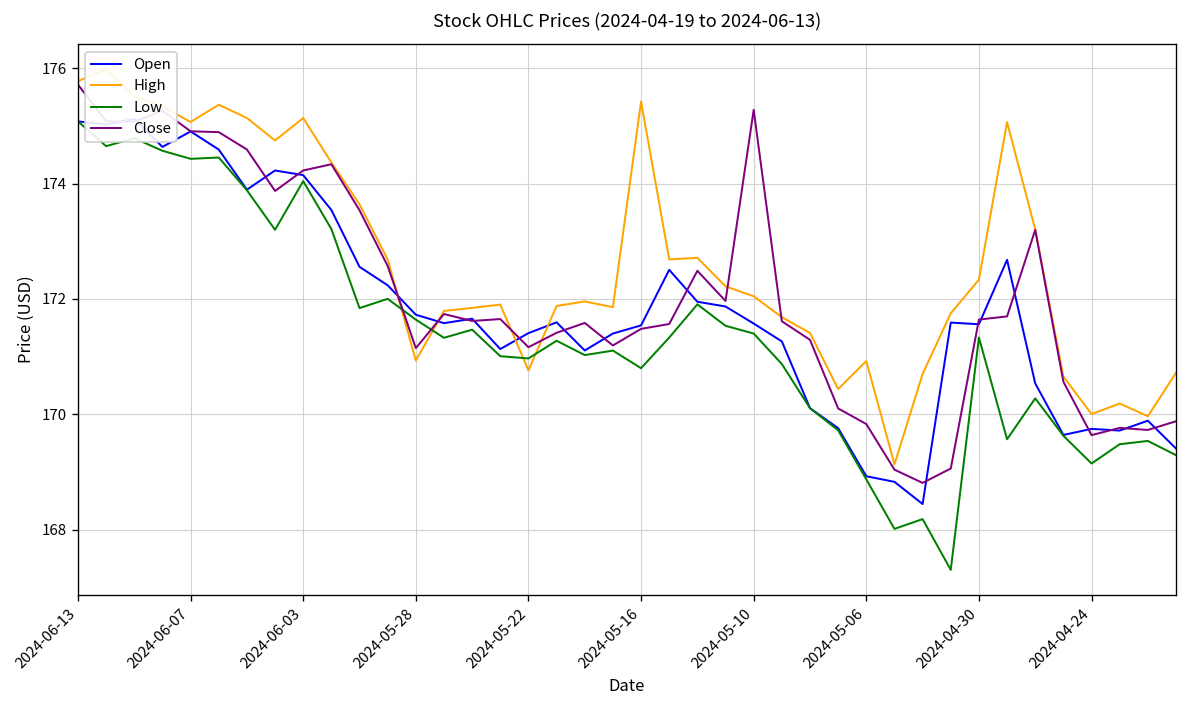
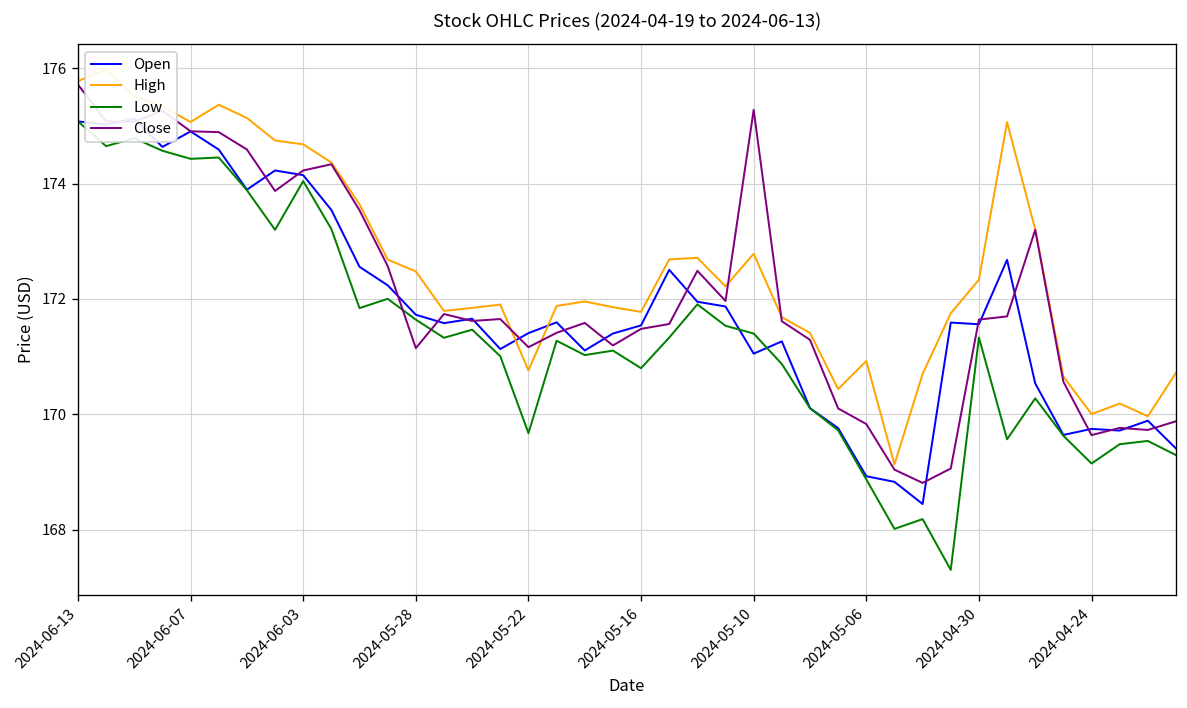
  {
    "Open": {
      "2024-06-03": 174.1,
      "2024-05-28": 171.7,
      "2024-05-22": 171.4,
      "2024-05-16": 171.5,
-     "2024-05-10": 171.6,
+     "2024-05-10": 171.1,
      "2024-05-06": 168.9,
      "2024-04-30": 171.6,
      "2024-04-24": 169.7
    },
    "High": {
      "2024-06-13": 175.8,
      "2024-06-07": 175.1,
-     "2024-06-03": 175.1,
-     "2024-05-28": 170.9,
+     "2024-06-03": 174.7,
+     "2024-05-28": 172.5,
      "2024-05-22": 170.8,
-     "2024-05-16": 175.4,
-     "2024-05-10": 172.0,
+     "2024-05-16": 171.8,
+     "2024-05-10": 172.8,
      "2024-05-06": 170.9,
      "2024-04-30": 172.3,
      "2024-04-24": 170.0
    },
    "Low": {
      "2024-06-07": 174.4,
      "2024-06-03": 174.0,
      "2024-05-28": 171.6,
-     "2024-05-22": 171.0,
+     "2024-05-22": 169.7,
      "2024-05-16": 170.8,
      "2024-05-10": 171.4,
      "2024-05-06": 168.9,
      "2024-04-30": 171.3,
      "2024-04-24": 169.1
    },
    "Close": {
      "2024-06-13": 175.7,
      "2024-06-03": 174.2,
      "2024-05-28": 171.1,
      "2024-05-22": 171.2,
      "2024-05-16": 171.5,
      "2024-05-10": 175.3,
      "2024-05-06": 169.8,
      "2024-04-30": 171.6,
      "2024-04-24": 169.6
    }
  }
